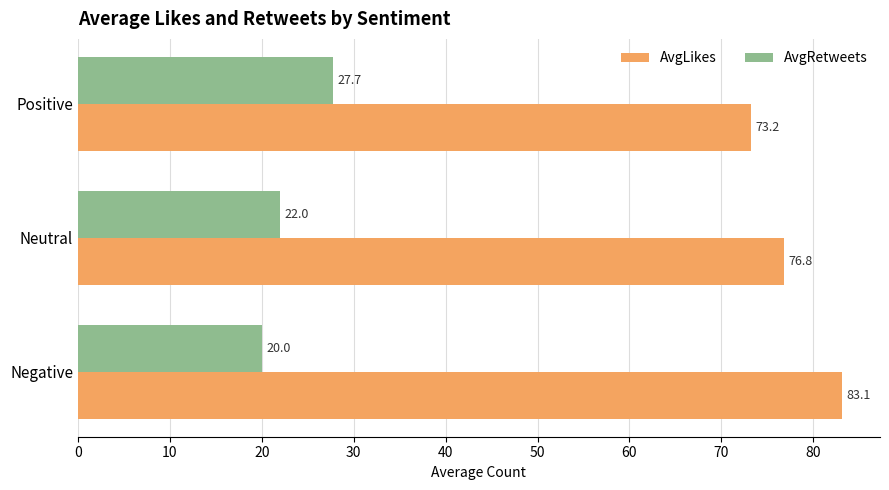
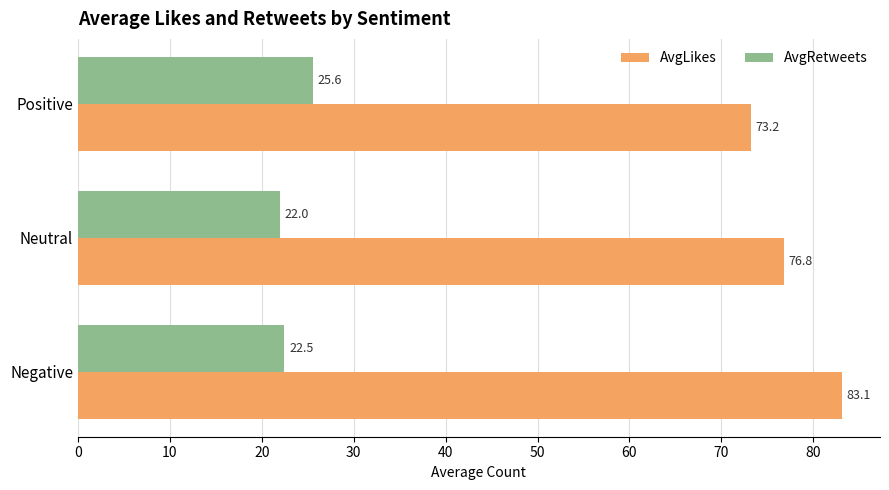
  {
    "AvgLikes": {
      "Positive": 73.2,
      "Neutral": 76.8,
      "Negative": 83.1
    },
    "AvgRetweets": {
-     "Positive": 27.7,
+     "Positive": 25.6,
      "Neutral": 22.0,
-     "Negative": 20.0
+     "Negative": 22.5
    }
  }
